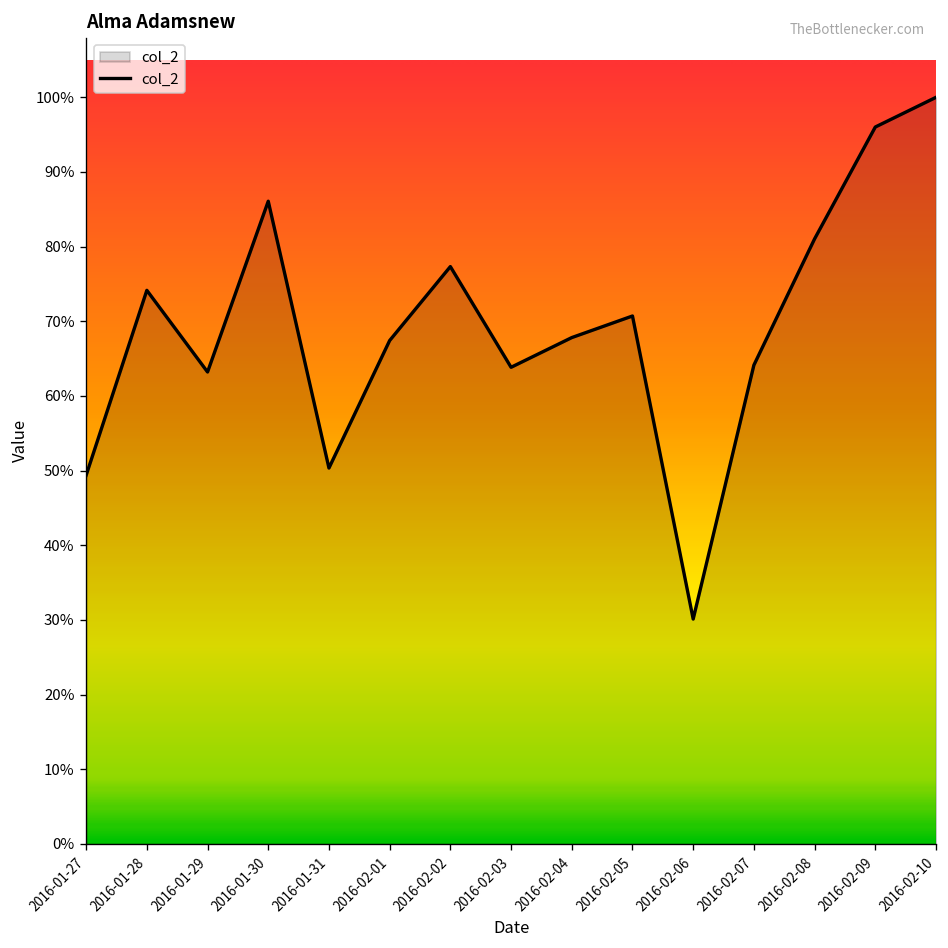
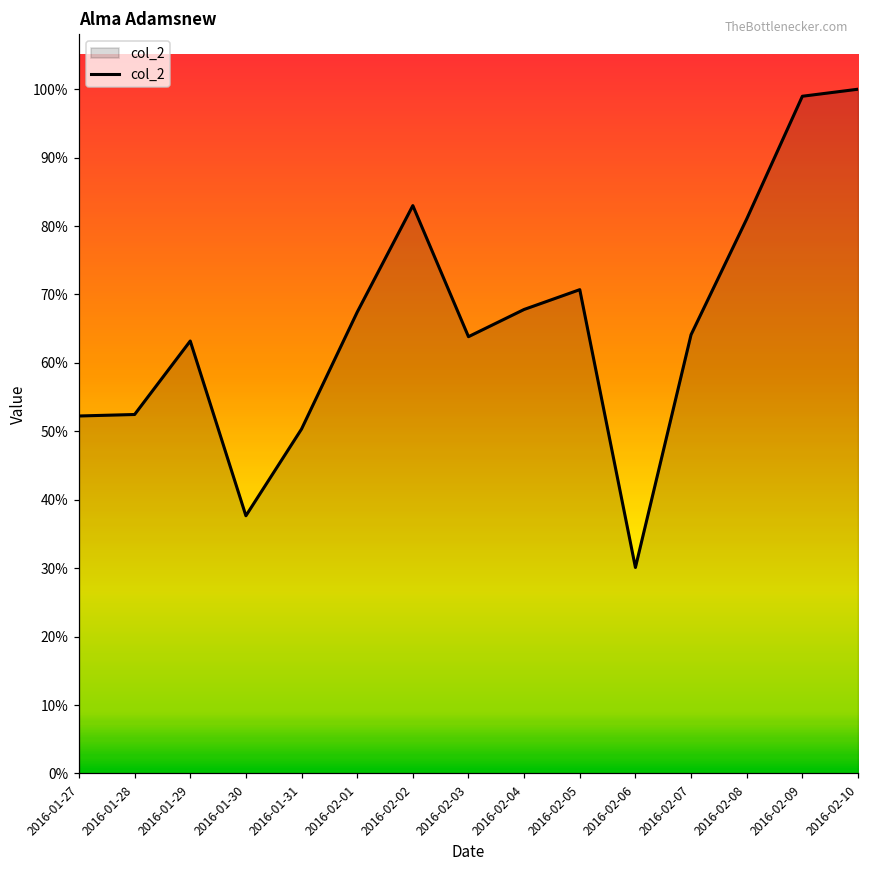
  {
-   "2016-01-27": "49%",
-   "2016-01-28": "74%",
+   "2016-01-27": "52%",
+   "2016-01-28": "52%",
    "2016-01-29": "63%",
-   "2016-01-30": "86%",
+   "2016-01-30": "38%",
    "2016-01-31": "50%",
    "2016-02-01": "67%",
-   "2016-02-02": "77%",
+   "2016-02-02": "83%",
    "2016-02-03": "64%",
    "2016-02-04": "68%",
    "2016-02-05": "71%",
    "2016-02-06": "30%",
    "2016-02-07": "64%",
    "2016-02-08": "81%",
-   "2016-02-09": "96%",
+   "2016-02-09": "99%",
    "2016-02-10": "100%"
  }
